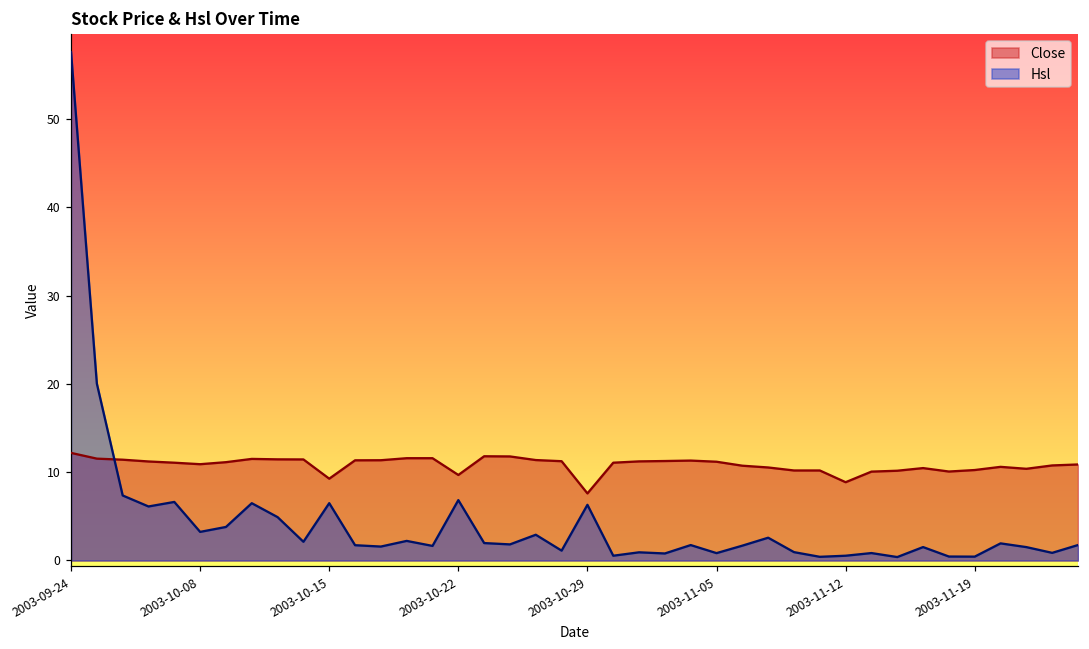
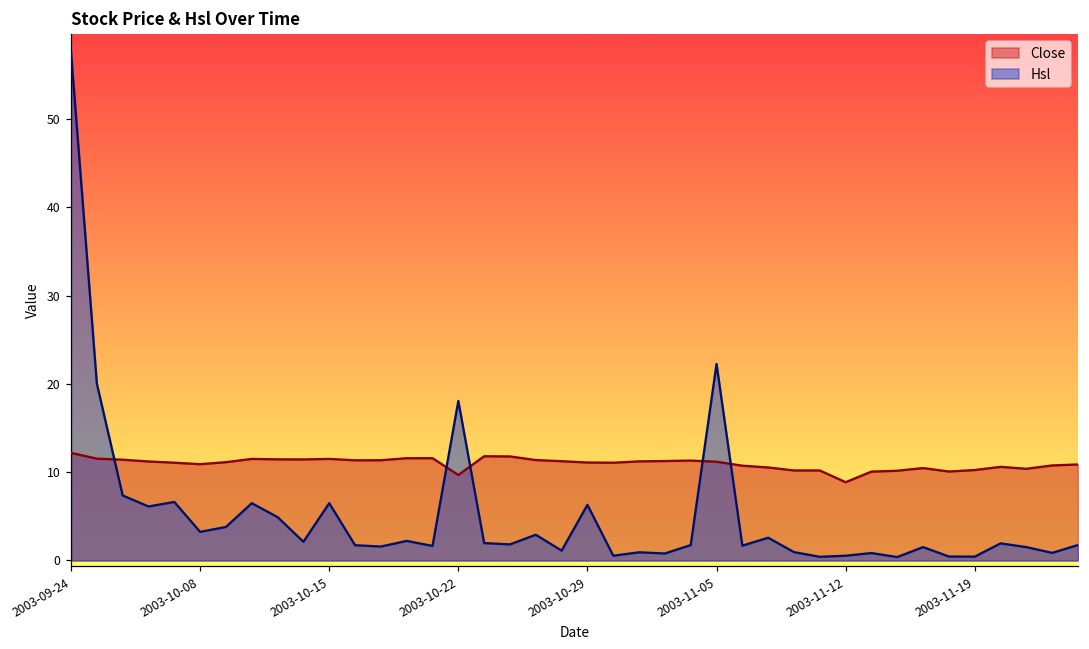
  {
    "Close": {
      "2003-09-24": 12,
      "2003-10-08": 11,
-     "2003-10-15": 9,
+     "2003-10-15": 12,
      "2003-10-22": 10,
-     "2003-10-29": 8,
+     "2003-10-29": 11,
      "2003-11-05": 11,
      "2003-11-12": 9,
      "2003-11-19": 10
    },
    "Hsl": {
      "2003-09-24": 58,
      "2003-10-08": 3,
      "2003-10-15": 6,
-     "2003-10-22": 7,
+     "2003-10-22": 18,
      "2003-10-29": 6,
-     "2003-11-05": 1,
+     "2003-11-05": 22,
      "2003-11-12": 1,
      "2003-11-19": 0
    }
  }
